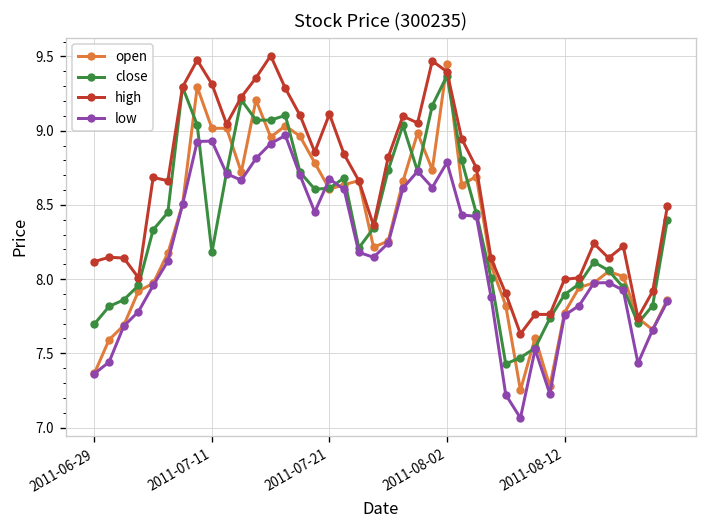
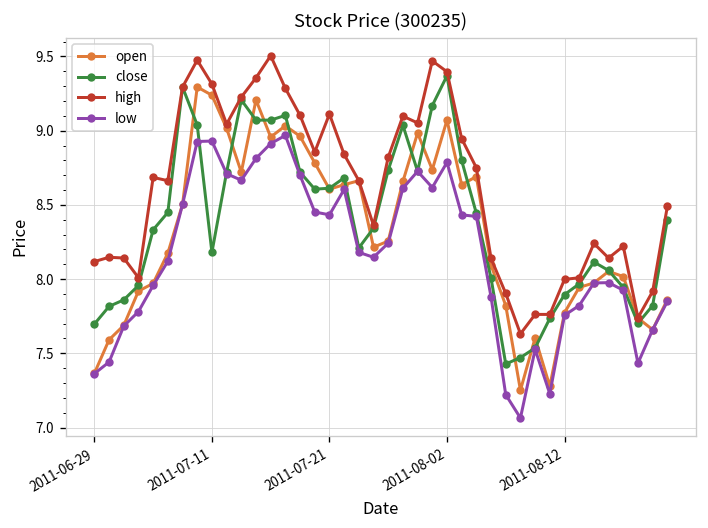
  {
    "open": {
-     "2011-07-11": 9.02,
-     "2011-08-02": 9.45
+     "2011-07-11": 9.24,
+     "2011-08-02": 9.07
    },
    "close": {
      "2011-06-29": 7.70,
      "2011-07-11": 8.18,
      "2011-08-02": 9.37,
      "2011-08-12": 7.90
    },
    "high": {
      "2011-06-29": 8.12,
      "2011-07-11": 9.31,
      "2011-07-21": 9.11,
      "2011-08-02": 9.40,
      "2011-08-12": 8.00
    },
    "low": {
      "2011-07-11": 8.93,
-     "2011-07-21": 8.68,
+     "2011-07-21": 8.43,
      "2011-08-02": 8.79
    }
  }
